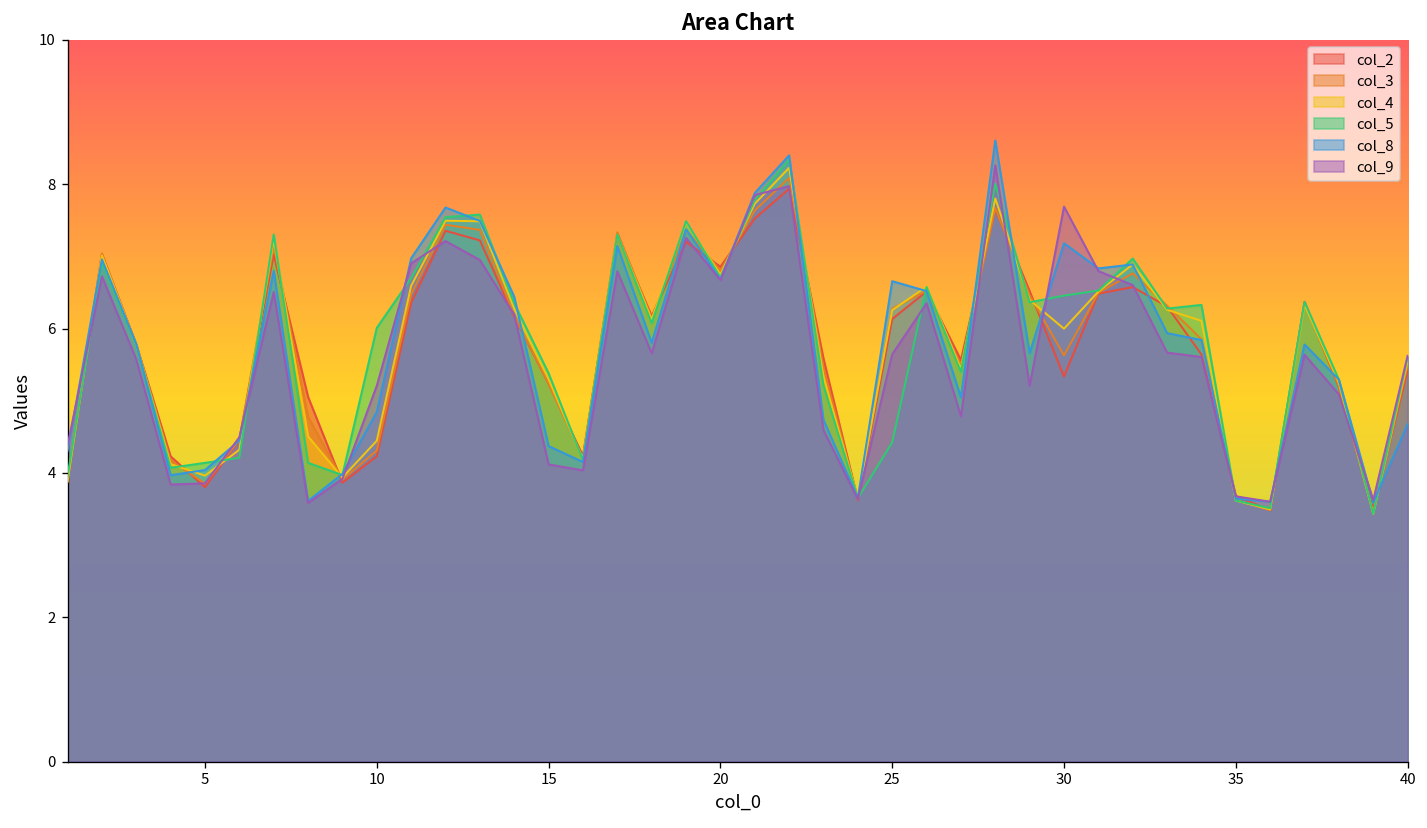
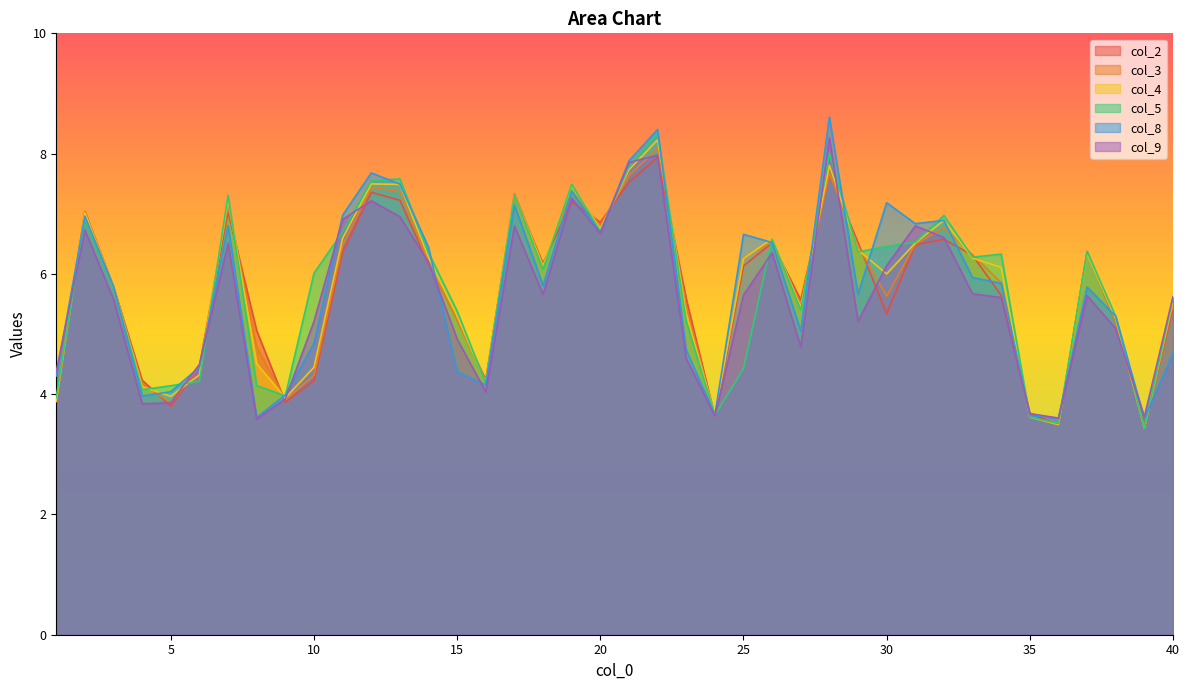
  {
    "col_5": {
      "5": 4.1,
      "10": 6.0,
      "15": 5.4,
      "25": 4.4,
      "30": 6.5
    },
    "col_8": {
      "5": 4.0,
      "10": 4.8,
      "15": 4.4,
      "25": 6.7,
      "30": 7.2,
      "40": 4.7
    },
    "col_9": {
      "10": 5.2,
-     "15": 4.1,
+     "15": 4.9,
      "25": 5.6,
-     "30": 7.7
+     "30": 6.1
    }
  }
